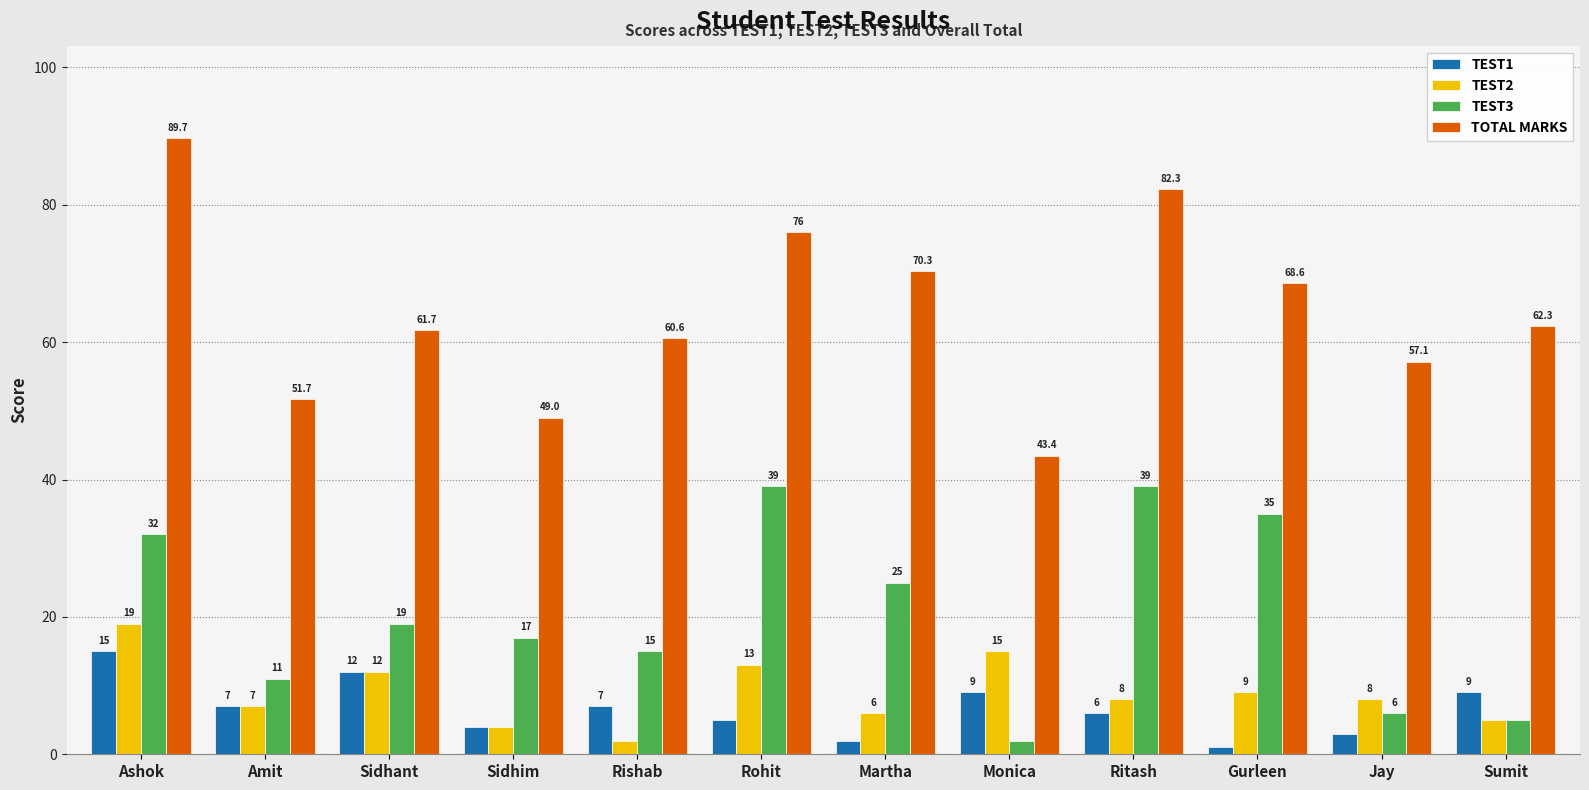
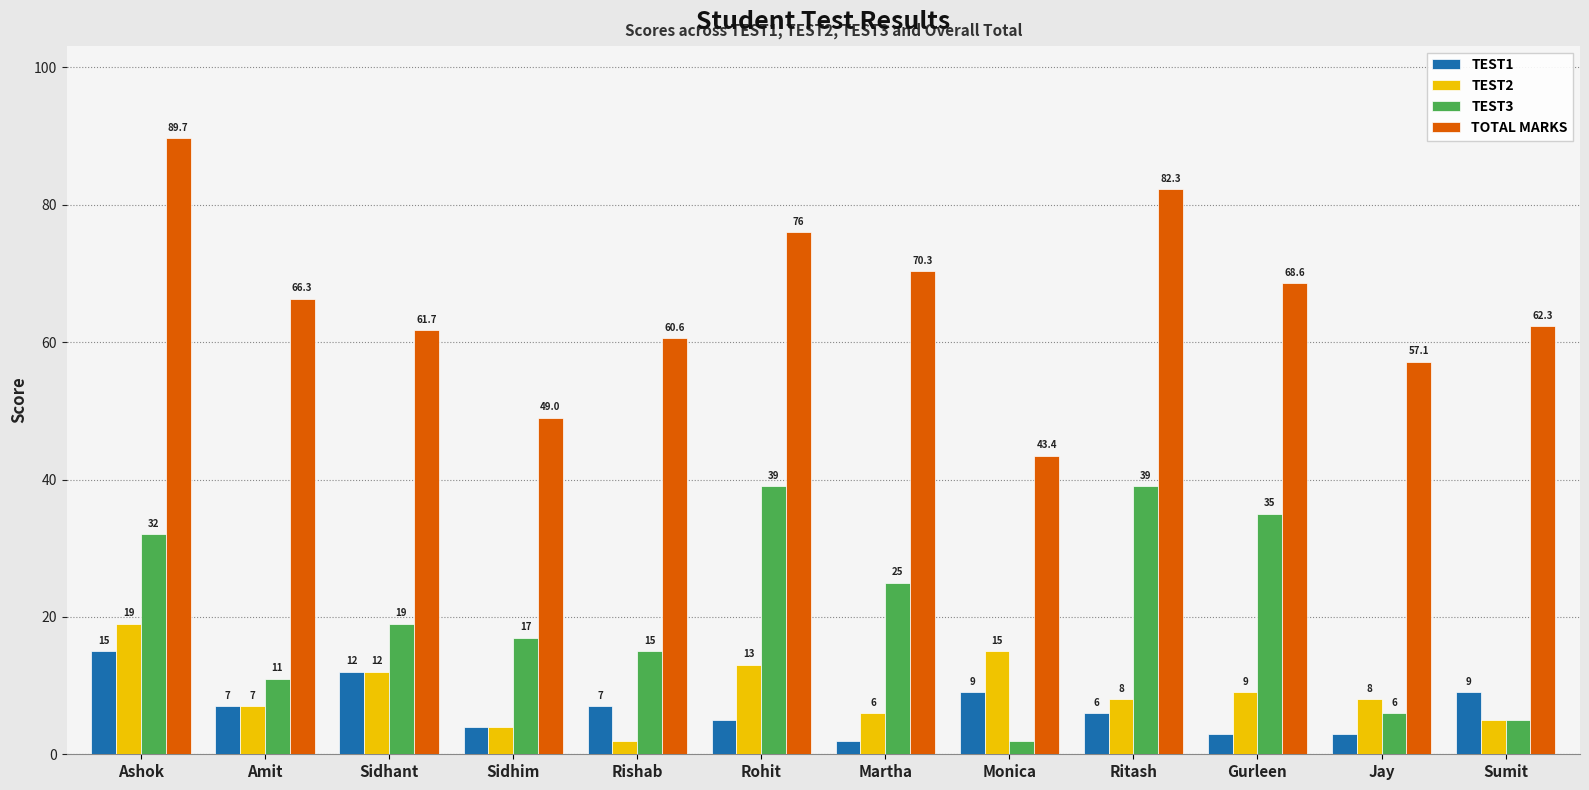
  {
    "TEST1": {
      "Sidhim": 4,
      "Rohit": 5,
      "Martha": 2,
-     "Gurleen": 1,
+     "Gurleen": 3,
      "Jay": 3
    },
    "TEST2": {
      "Ashok": 19,
      "Amit": 7,
      "Sidhant": 12,
      "Rohit": 13,
      "Martha": 6,
      "Monica": 15,
      "Ritash": 8,
      "Gurleen": 9,
      "Jay": 8
    },
    "TEST3": {
      "Ashok": 32,
      "Amit": 11,
      "Sidhant": 19,
      "Sidhim": 17,
      "Rishab": 15,
      "Rohit": 39,
      "Martha": 25,
      "Ritash": 39,
      "Gurleen": 35,
      "Jay": 6
    },
    "TOTAL MARKS": {
      "Ashok": 89.7,
-     "Amit": 51.7,
+     "Amit": 66.3,
      "Sidhant": 61.7,
      "Sidhim": 49.0,
      "Rishab": 60.6,
      "Rohit": 76,
      "Martha": 70.3,
      "Monica": 43.4,
      "Ritash": 82.3,
      "Gurleen": 68.6,
      "Jay": 57.1,
      "Sumit": 62.3
    }
  }
